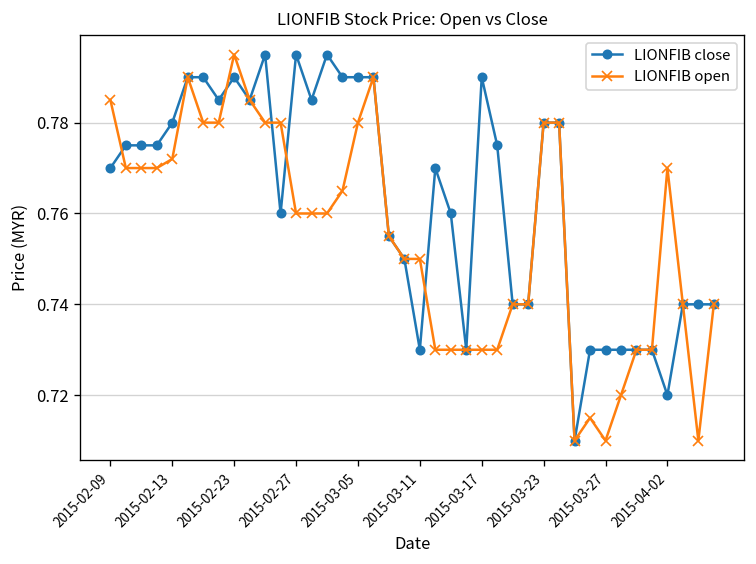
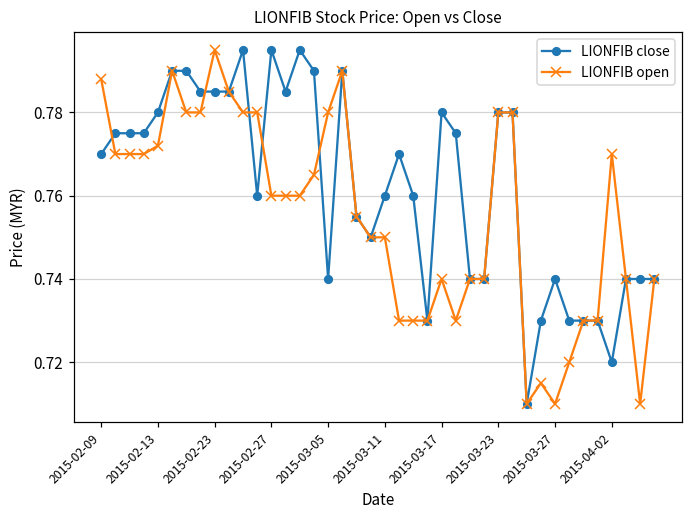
  {
    "LIONFIB close": {
      "2015-02-09": 0.770,
      "2015-02-13": 0.780,
-     "2015-02-23": 0.790,
+     "2015-02-23": 0.785,
      "2015-02-27": 0.795,
-     "2015-03-05": 0.79,
-     "2015-03-11": 0.73,
-     "2015-03-17": 0.79,
-     "2015-03-27": 0.73,
+     "2015-03-05": 0.74,
+     "2015-03-11": 0.76,
+     "2015-03-17": 0.78,
+     "2015-03-27": 0.74,
      "2015-04-02": 0.720
    },
    "LIONFIB open": {
-     "2015-02-09": 0.785,
+     "2015-02-09": 0.788,
      "2015-02-13": 0.772,
      "2015-02-23": 0.795,
      "2015-02-27": 0.760,
      "2015-03-05": 0.780,
      "2015-03-11": 0.750,
-     "2015-03-17": 0.73,
+     "2015-03-17": 0.74,
      "2015-03-27": 0.710,
      "2015-04-02": 0.770
    }
  }
